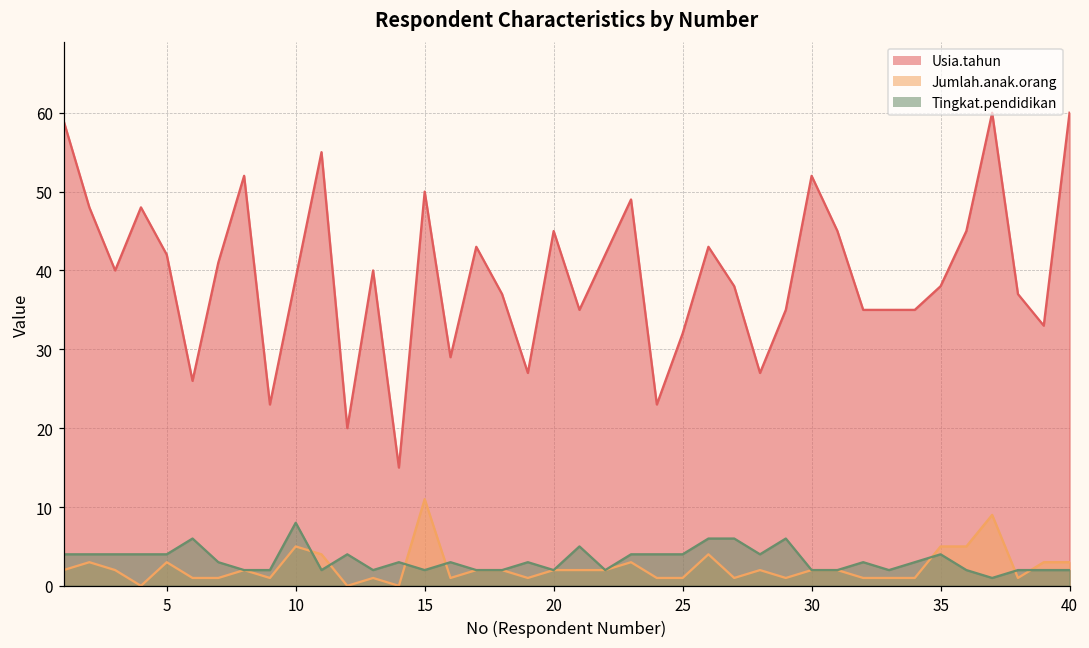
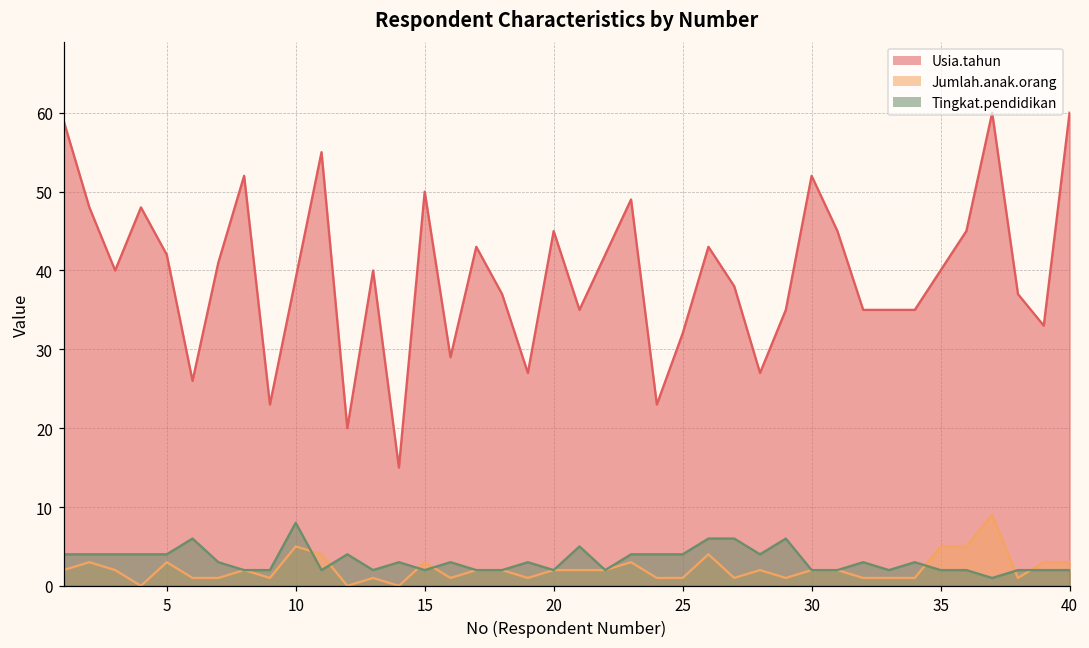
  {
    "Usia.tahun": {
      "5": 42,
      "10": 39,
      "15": 50,
      "20": 45,
      "25": 32,
      "30": 52,
-     "35": 38,
+     "35": 40,
      "40": 60
    },
    "Jumlah.anak.orang": {
      "5": 3,
      "10": 5,
-     "15": 11,
+     "15": 3,
      "25": 1,
      "35": 5,
      "40": 3
    },
    "Tingkat.pendidikan": {
      "5": 4,
      "10": 8,
      "15": 2,
      "25": 4,
-     "35": 4,
+     "35": 2,
      "40": 2
    }
  }
